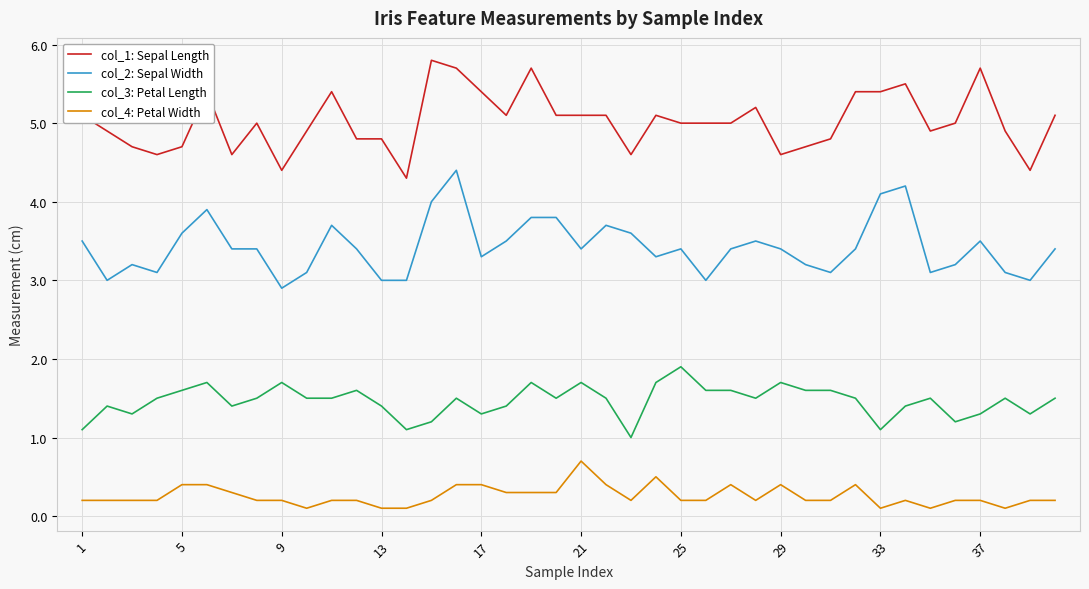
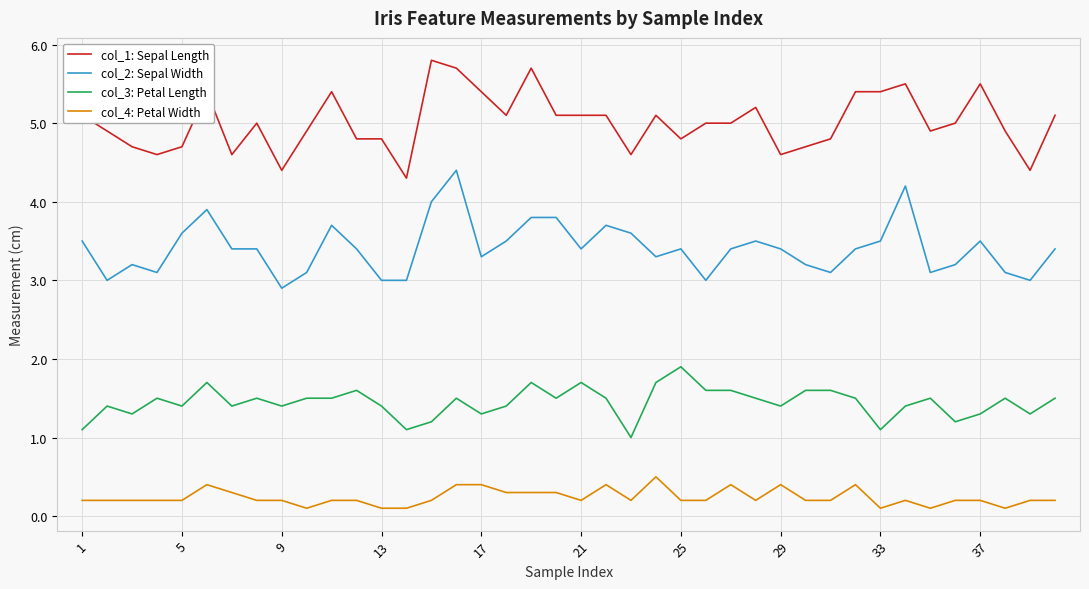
  {
    "col_1: Sepal Length": {
      "5": 4.7,
      "9": 4.4,
      "13": 4.8,
      "17": 5.4,
      "21": 5.1,
-     "25": 5.0,
+     "25": 4.8,
      "29": 4.6,
      "33": 5.4,
-     "37": 5.7
+     "37": 5.5
    },
    "col_2: Sepal Width": {
      "1": 3.5,
      "5": 3.6,
      "9": 2.9,
      "13": 3.0,
      "17": 3.3,
      "21": 3.4,
      "25": 3.4,
      "29": 3.4,
-     "33": 4.1,
+     "33": 3.5,
      "37": 3.5
    },
    "col_3: Petal Length": {
      "1": 1.1,
-     "5": 1.6,
-     "9": 1.7,
+     "5": 1.4,
+     "9": 1.4,
      "13": 1.4,
      "17": 1.3,
      "21": 1.7,
      "25": 1.9,
-     "29": 1.7,
+     "29": 1.4,
      "33": 1.1,
      "37": 1.3
    },
    "col_4: Petal Width": {
      "1": 0.2,
-     "5": 0.4,
+     "5": 0.2,
      "9": 0.2,
      "13": 0.1,
      "17": 0.4,
-     "21": 0.7,
+     "21": 0.2,
      "25": 0.2,
      "29": 0.4,
      "33": 0.1,
      "37": 0.2
    }
  }
